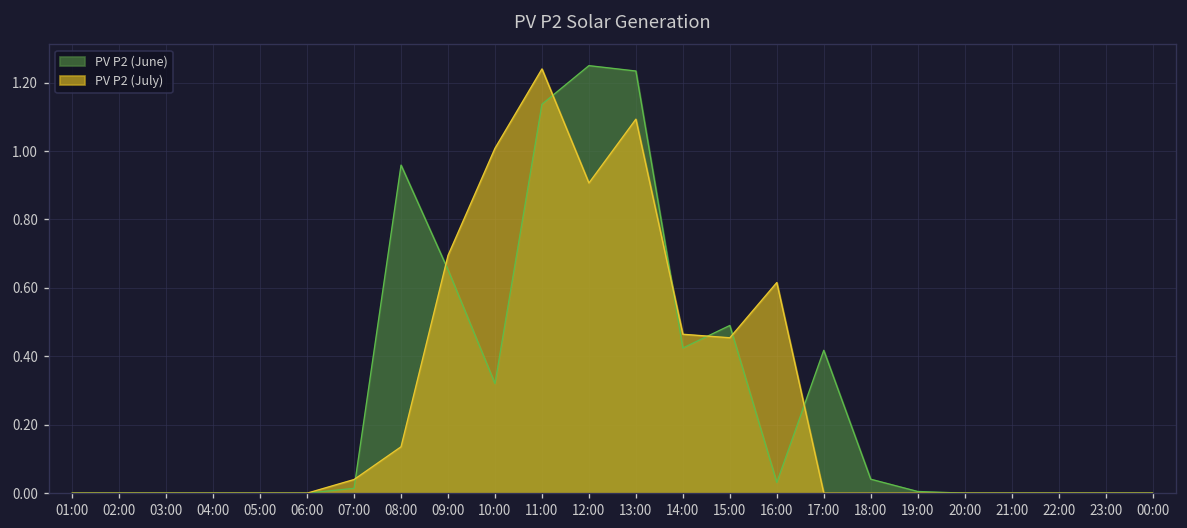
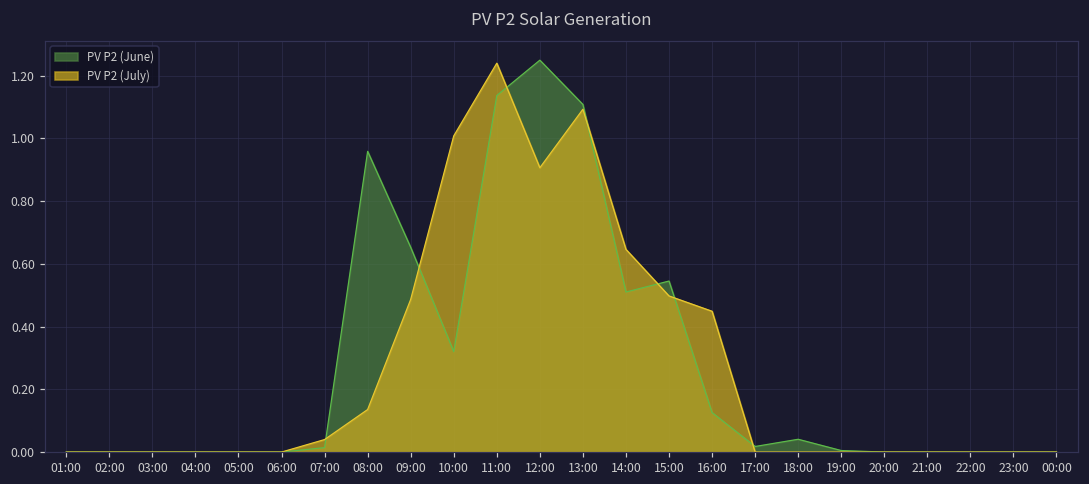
  {
    "PV P2 (June)": {
      "07:00": 0.01,
      "08:00": 0.96,
      "09:00": 0.65,
      "10:00": 0.32,
      "11:00": 1.14,
      "12:00": 1.25,
-     "13:00": 1.23,
-     "14:00": 0.42,
-     "15:00": 0.49,
-     "16:00": 0.03,
-     "17:00": 0.42,
+     "13:00": 1.11,
+     "14:00": 0.51,
+     "15:00": 0.55,
+     "16:00": 0.13,
+     "17:00": 0.02,
      "18:00": 0.04
    },
    "PV P2 (July)": {
      "07:00": 0.04,
      "08:00": 0.14,
-     "09:00": 0.69,
+     "09:00": 0.49,
      "10:00": 1.01,
      "11:00": 1.24,
      "12:00": 0.91,
      "13:00": 1.09,
-     "14:00": 0.46,
-     "15:00": 0.45,
-     "16:00": 0.62,
+     "14:00": 0.65,
+     "15:00": 0.50,
+     "16:00": 0.45,
      "17:00": 0.00,
      "18:00": 0.00
    }
  }
